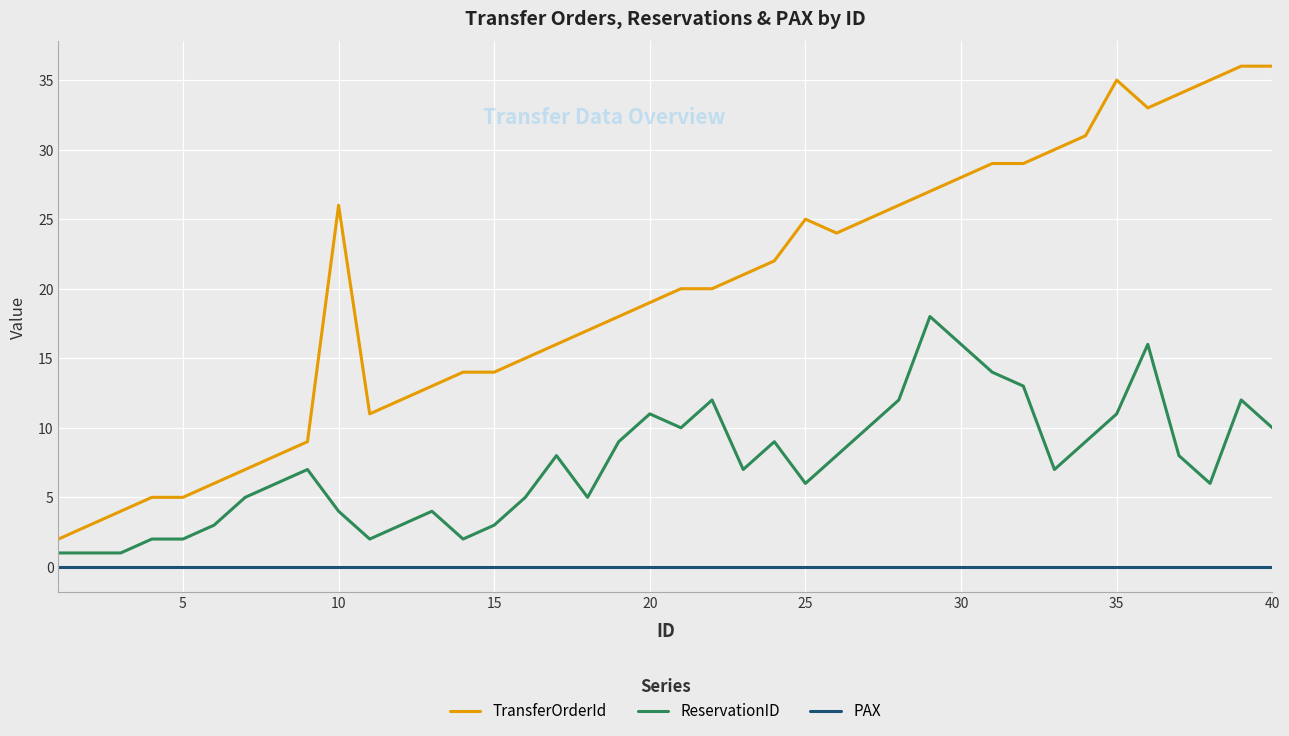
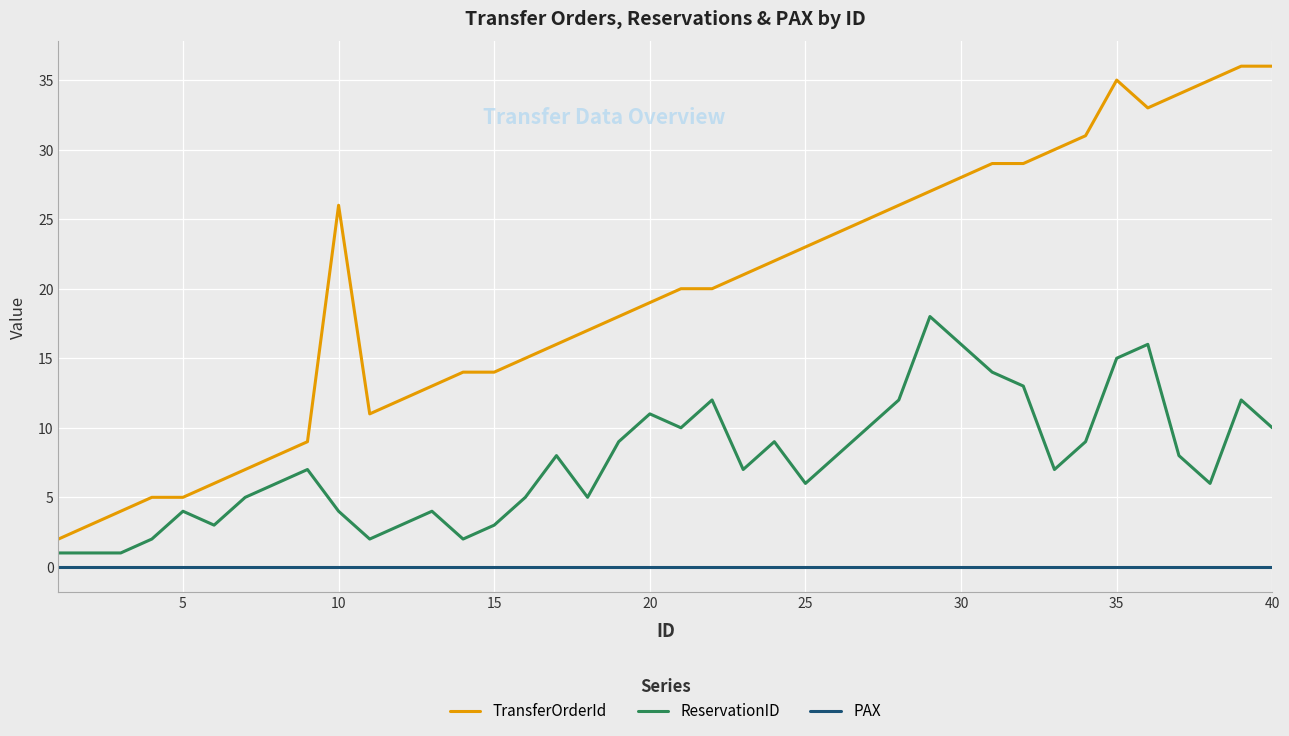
  {
    "TransferOrderId": {
      "5": 5,
      "10": 26,
      "15": 14,
      "20": 19,
-     "25": 25,
+     "25": 23,
      "30": 28,
      "35": 35,
      "40": 36
    },
    "ReservationID": {
-     "5": 2,
+     "5": 4,
      "10": 4,
      "15": 3,
      "20": 11,
      "25": 6,
      "30": 16,
-     "35": 11,
+     "35": 15,
      "40": 10
    },
    "PAX": {
      "5": 0,
      "10": 0,
      "15": 0,
      "20": 0,
      "25": 0,
      "30": 0,
      "35": 0,
      "40": 0
    }
  }
